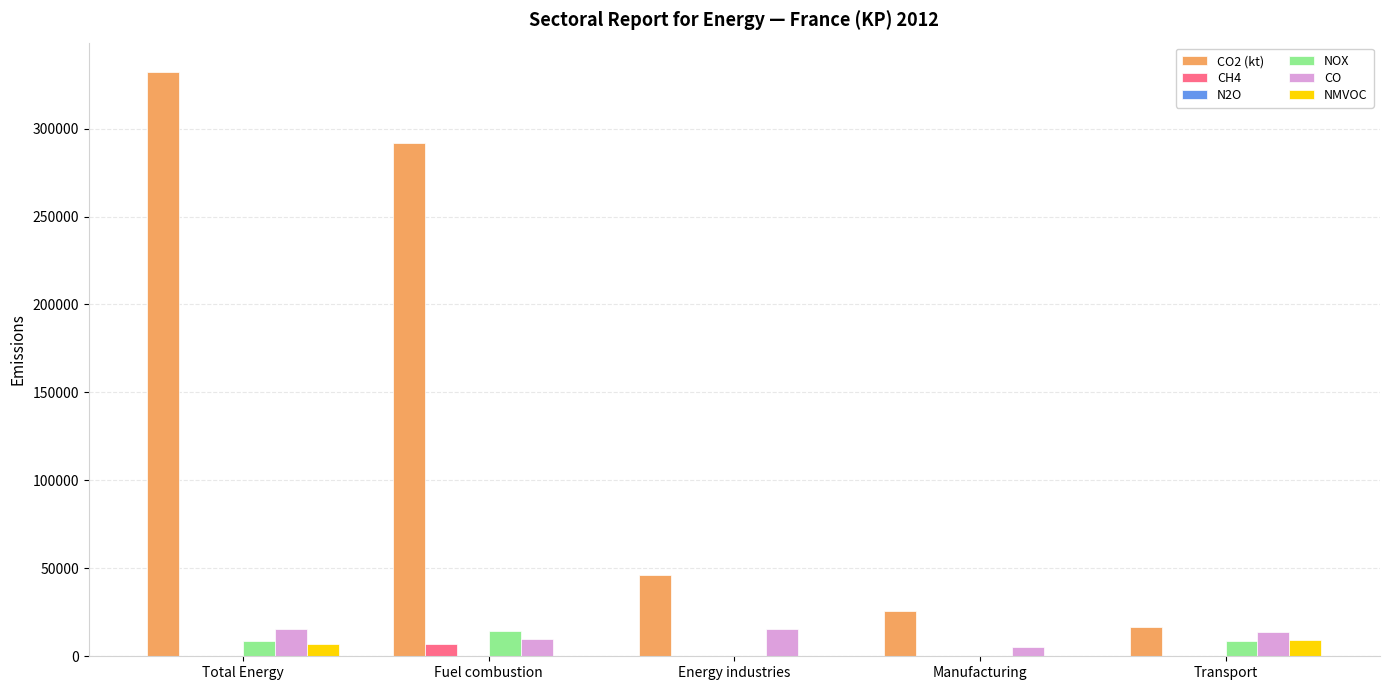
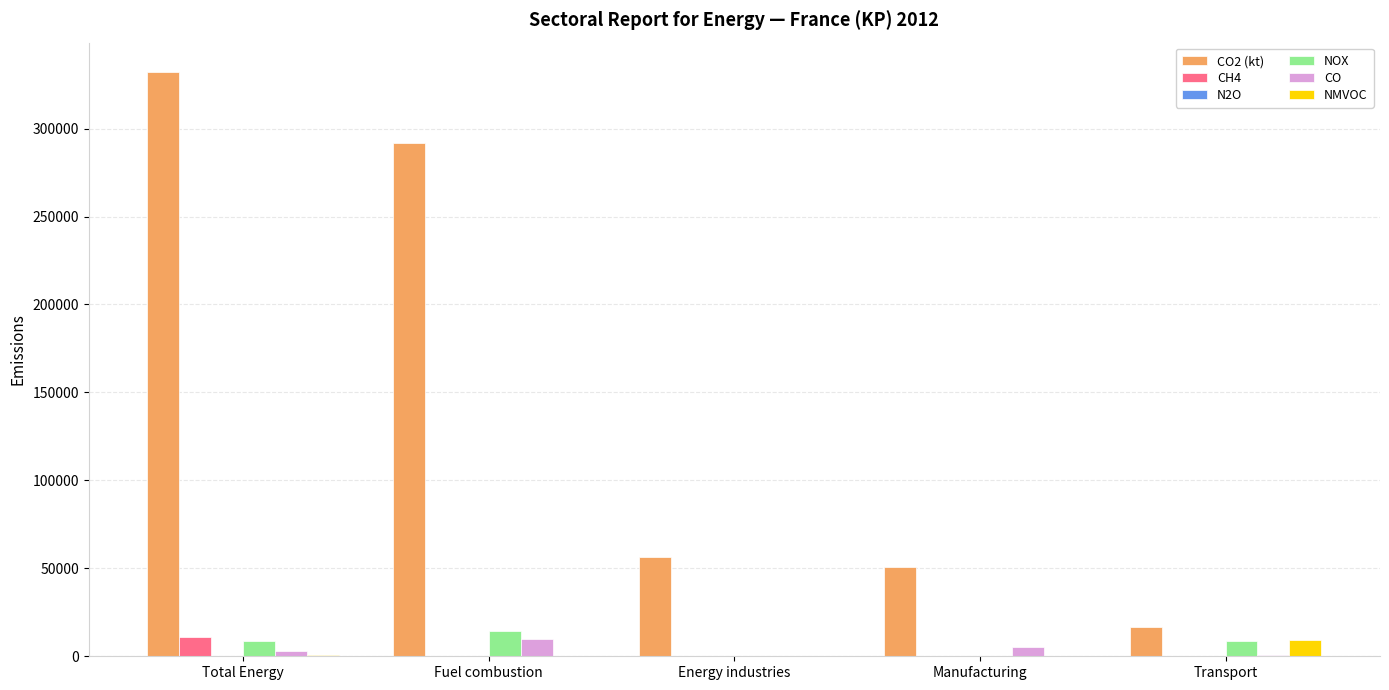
  {
    "CO2 (kt)": {
      "Total Energy": 332000,
      "Fuel combustion": 292000,
-     "Energy industries": 46000,
-     "Manufacturing": 26000,
+     "Energy industries": 57000,
+     "Manufacturing": 51000,
      "Transport": 17000
    },
    "CH4": {
-     "Total Energy": 0,
-     "Fuel combustion": 7000
+     "Total Energy": 11000,
+     "Fuel combustion": 0
    },
    "NOX": {
      "Total Energy": 9000,
      "Fuel combustion": 15000,
      "Transport": 9000
    },
    "CO": {
-     "Total Energy": 16000,
+     "Total Energy": 3000,
      "Fuel combustion": 10000,
-     "Energy industries": 15000,
+     "Energy industries": 0,
      "Manufacturing": 5000,
-     "Transport": 14000
+     "Transport": 1000
    },
    "NMVOC": {
-     "Total Energy": 7000,
+     "Total Energy": 0,
      "Transport": 9000
    }
  }
